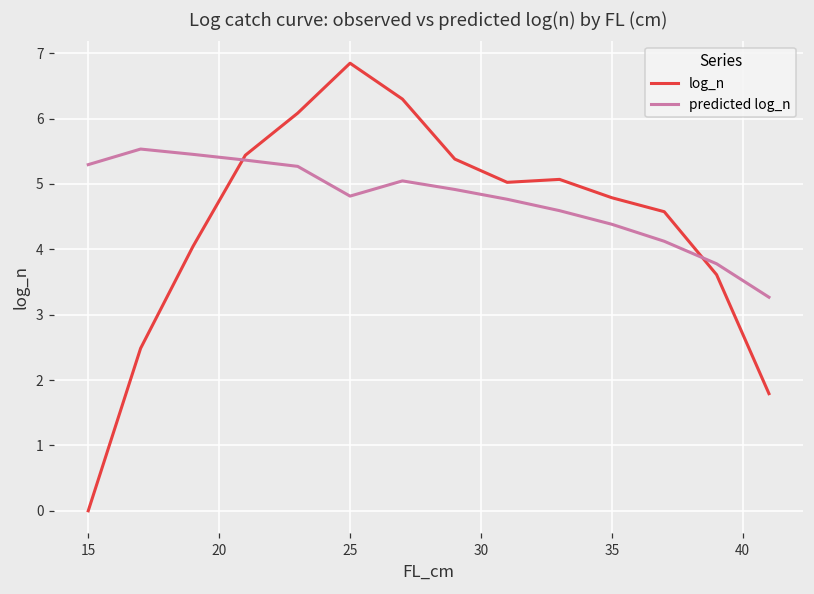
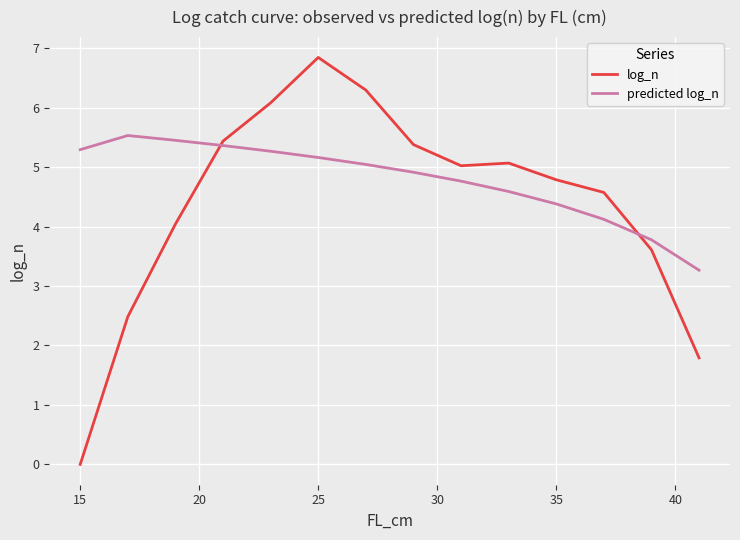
  {
    "log_n": {
      "15": 0.0,
      "25": 6.8,
      "35": 4.8
    },
    "predicted log_n": {
      "15": 5.3,
-     "25": 4.8,
+     "25": 5.2,
      "35": 4.4
    }
  }
